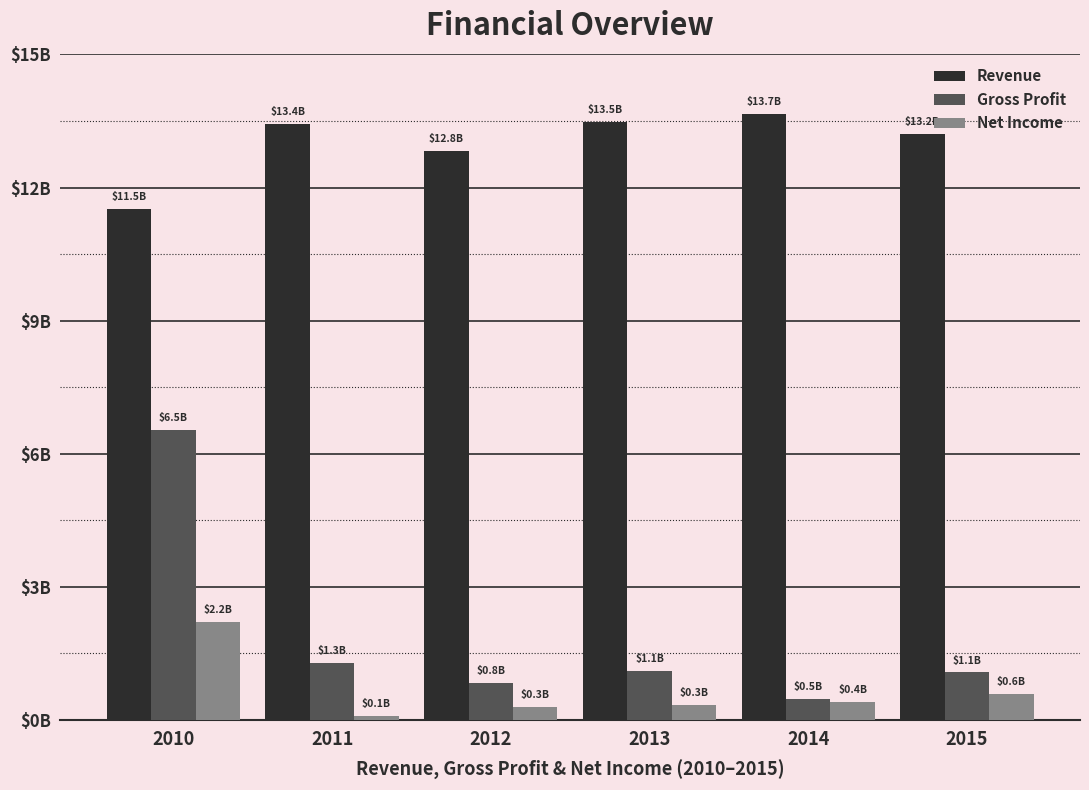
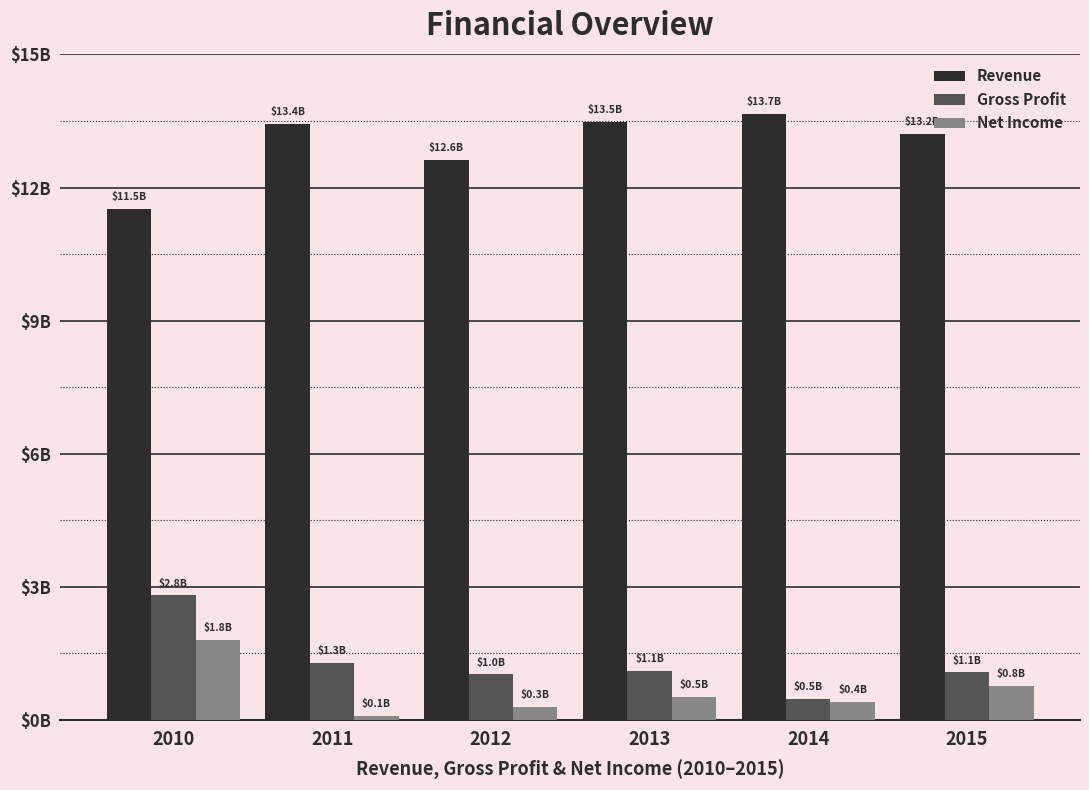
  {
    "Revenue": {
      "2010": "$11.5B",
      "2011": "$13.4B",
-     "2012": "$12.8B",
+     "2012": "$12.6B",
      "2013": "$13.5B",
      "2014": "$13.7B",
      "2015": "$13.2B"
    },
    "Gross Profit": {
-     "2010": "$6.5B",
+     "2010": "$2.8B",
      "2011": "$1.3B",
-     "2012": "$0.8B",
+     "2012": "$1.0B",
      "2013": "$1.1B",
      "2014": "$0.5B",
      "2015": "$1.1B"
    },
    "Net Income": {
-     "2010": "$2.2B",
+     "2010": "$1.8B",
      "2011": "$0.1B",
      "2012": "$0.3B",
-     "2013": "$0.3B",
+     "2013": "$0.5B",
      "2014": "$0.4B",
-     "2015": "$0.6B"
+     "2015": "$0.8B"
    }
  }
